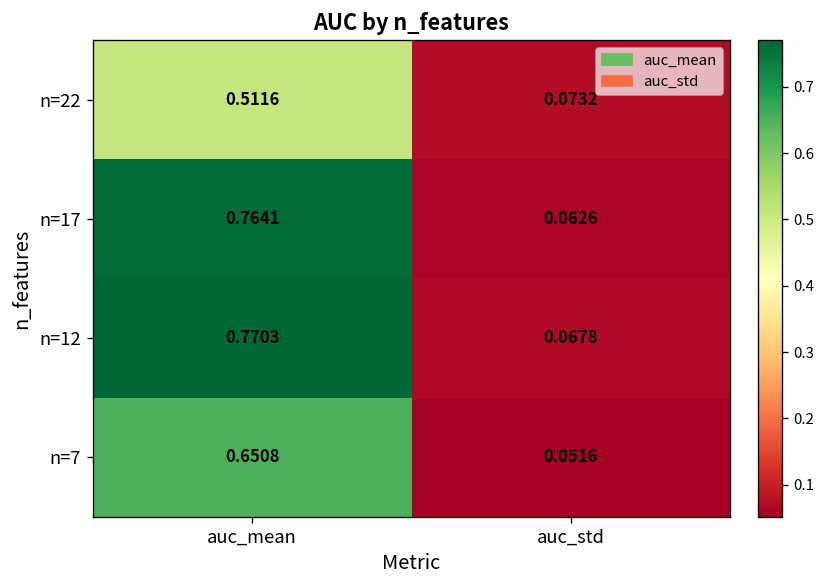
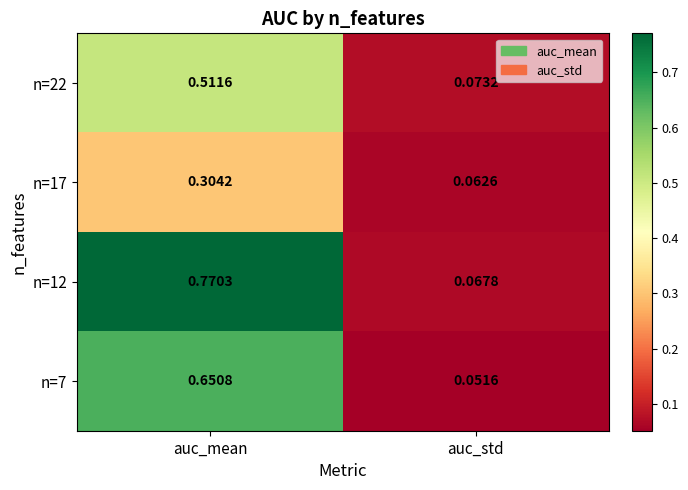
  {
    "n=22": {
      "auc_mean": 0.5116
    },
    "n=17": {
-     "auc_mean": 0.7641,
+     "auc_mean": 0.3042,
      "auc_std": 0.0626
    },
    "n=12": {
      "auc_mean": 0.7703,
      "auc_std": 0.0678
    },
    "n=7": {
      "auc_mean": 0.6508,
      "auc_std": 0.0516
    }
  }
